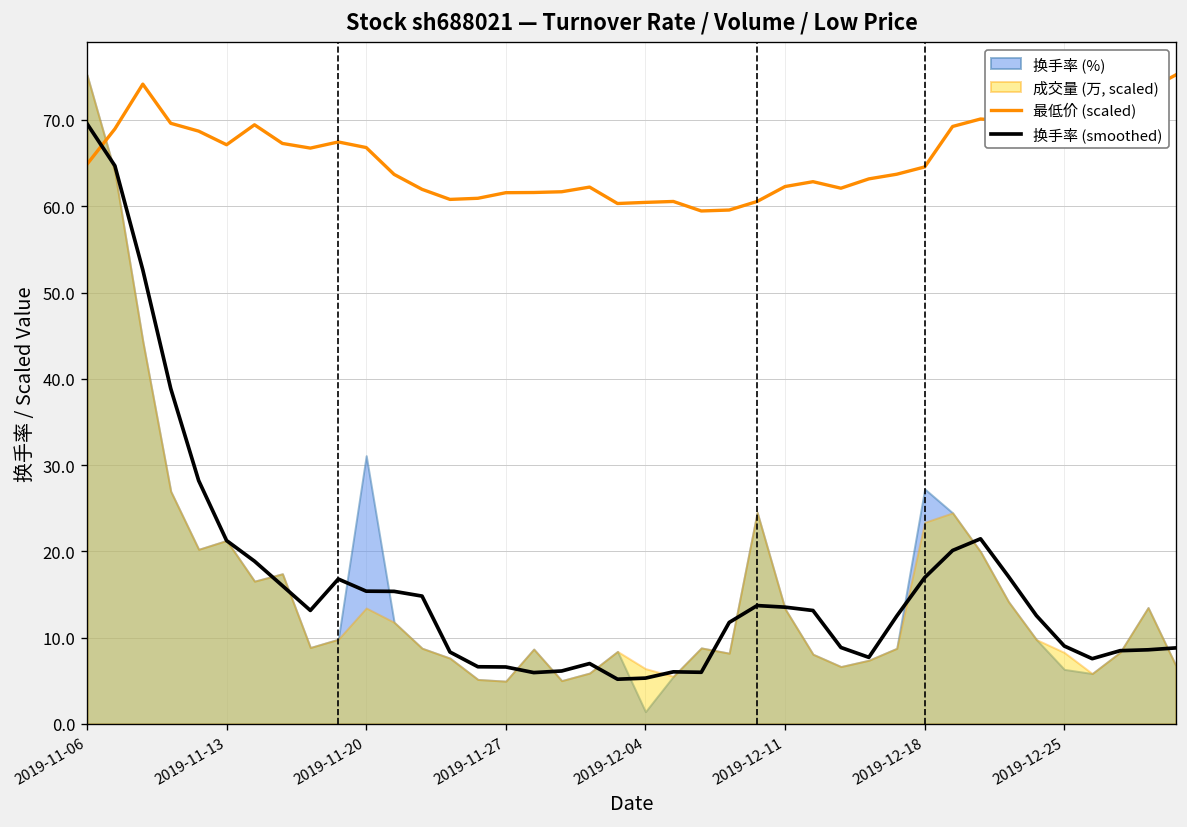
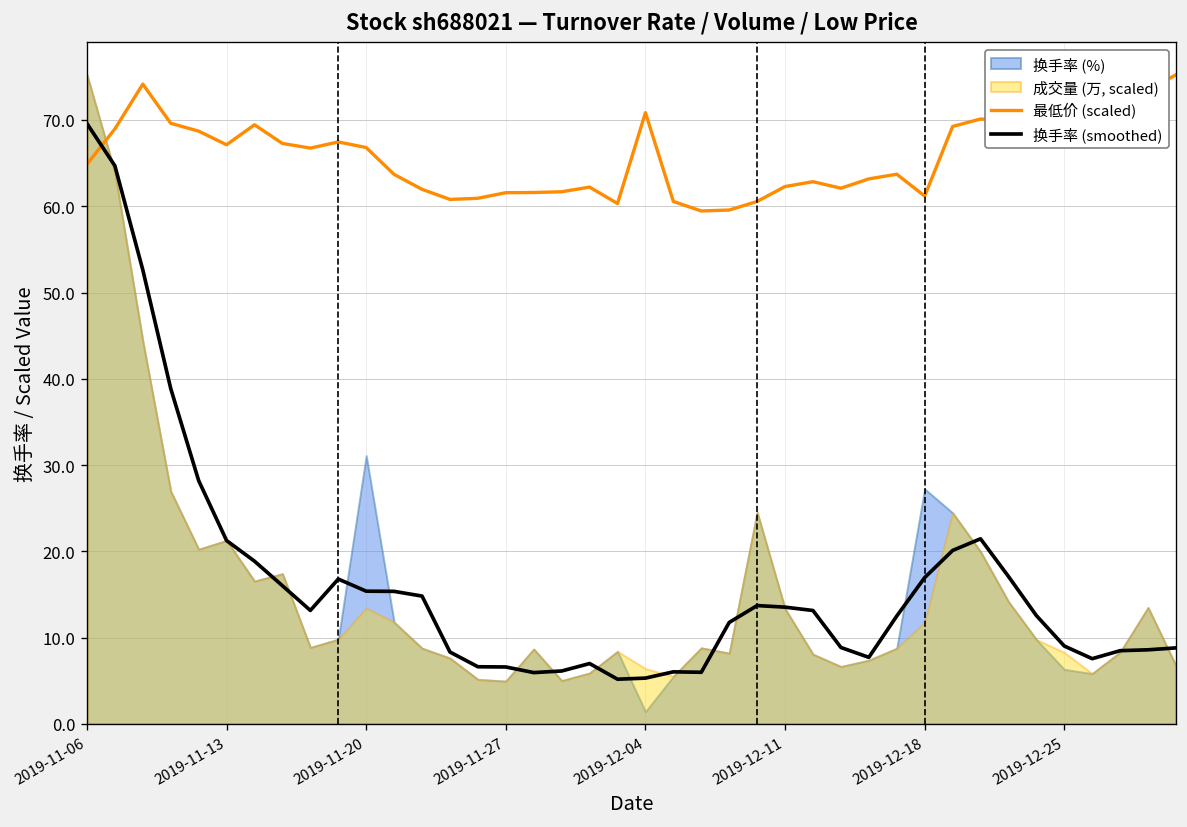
  {
    "最低价 (scaled)": {
      "2019-11-06": 65,
      "2019-11-13": 67,
      "2019-11-20": 67,
      "2019-11-27": 62,
-     "2019-12-04": 60,
+     "2019-12-04": 71,
      "2019-12-11": 62,
-     "2019-12-18": 65
+     "2019-12-18": 61
    },
    "换手率 (%)": {
      "2019-11-20": 31,
      "2019-12-04": 1,
      "2019-12-18": 27,
      "2019-12-25": 6
    },
    "换手率 (smoothed)": {
      "2019-11-06": 70,
      "2019-11-20": 15,
      "2019-11-27": 7,
      "2019-12-04": 5,
      "2019-12-18": 17,
      "2019-12-25": 9
    },
    "成交量 (万, scaled)": {
      "2019-11-20": 13,
      "2019-12-04": 6,
-     "2019-12-18": 23,
+     "2019-12-18": 12,
      "2019-12-25": 8
    }
  }
